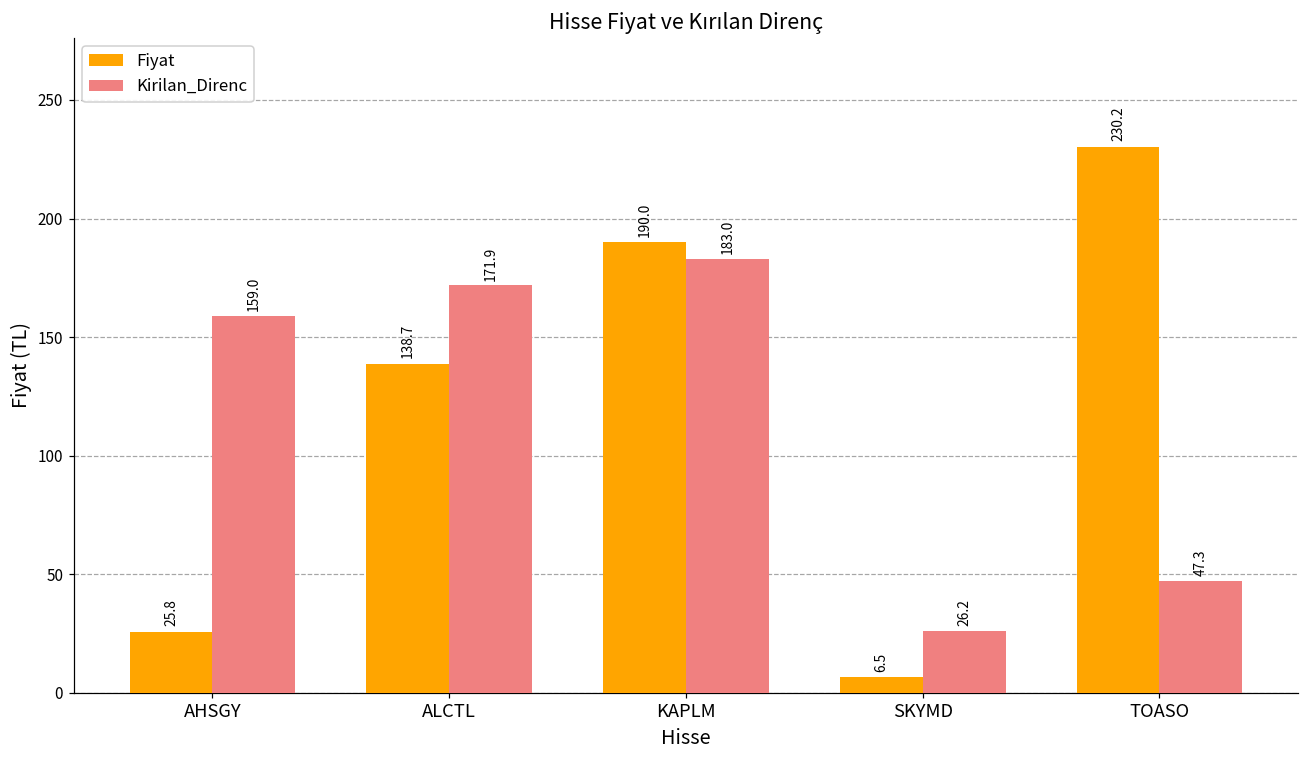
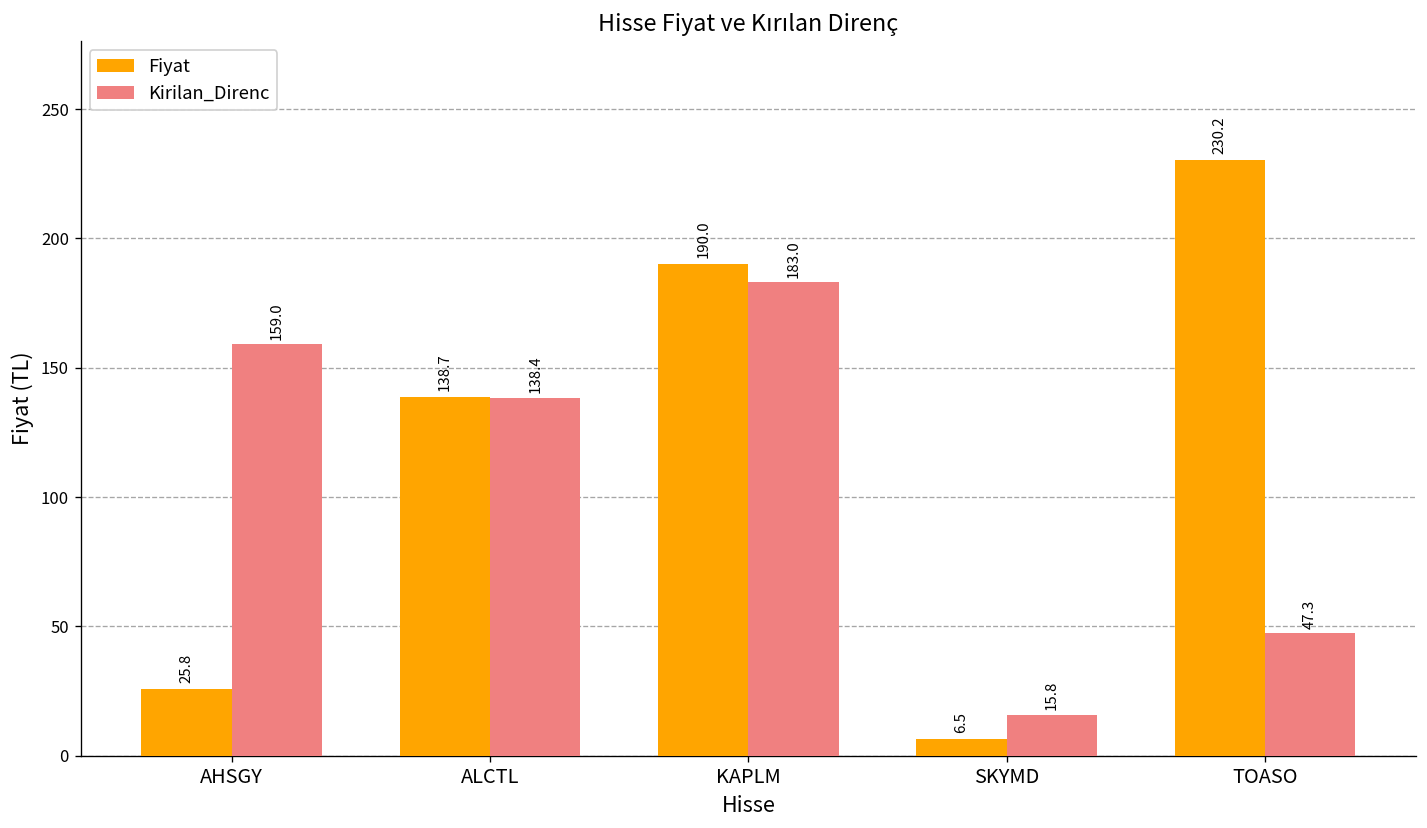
  {
    "Fiyat": {
      "AHSGY": 25.8,
      "ALCTL": 138.7,
      "KAPLM": 190.0,
      "SKYMD": 6.5,
      "TOASO": 230.2
    },
    "Kirilan_Direnc": {
      "AHSGY": 159.0,
-     "ALCTL": 171.9,
+     "ALCTL": 138.4,
      "KAPLM": 183.0,
-     "SKYMD": 26.2,
+     "SKYMD": 15.8,
      "TOASO": 47.3
    }
  }
